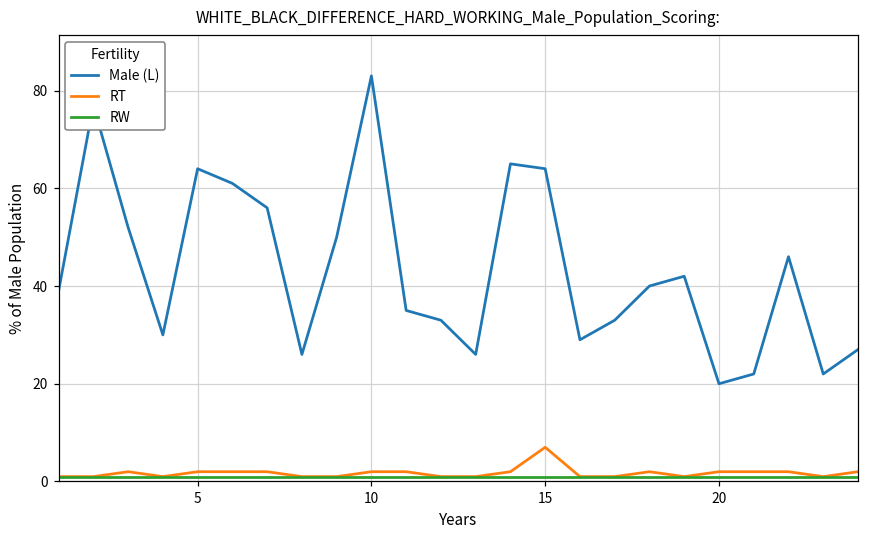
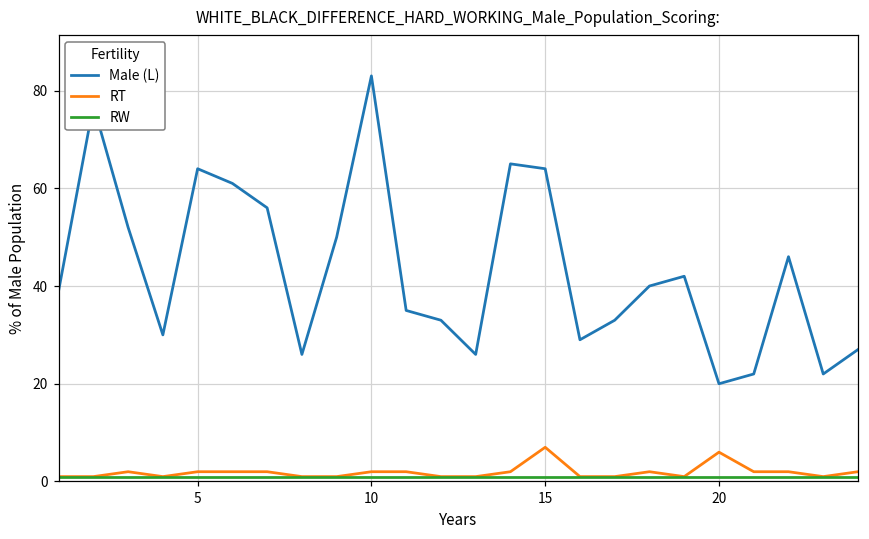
  {
    "Male (L)": {
      "5": 64,
      "10": 83,
      "15": 64,
      "20": 20
    },
    "RT": {
      "5": 2,
      "10": 2,
      "15": 7,
-     "20": 2
+     "20": 6
    },
    "RW": {
      "5": 1,
      "10": 1,
      "15": 1,
      "20": 1
    }
  }
